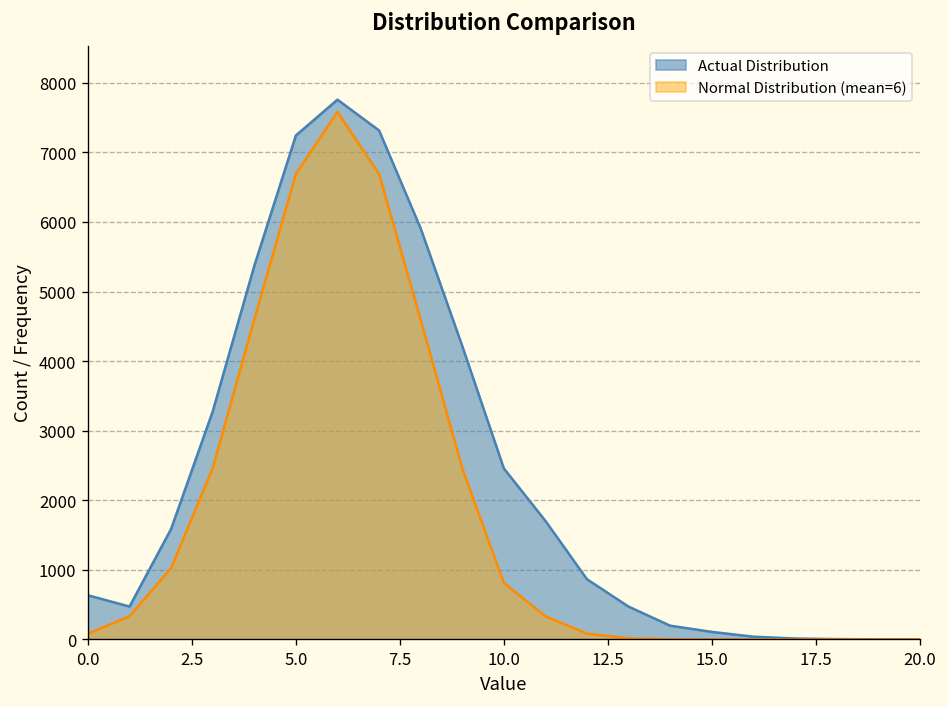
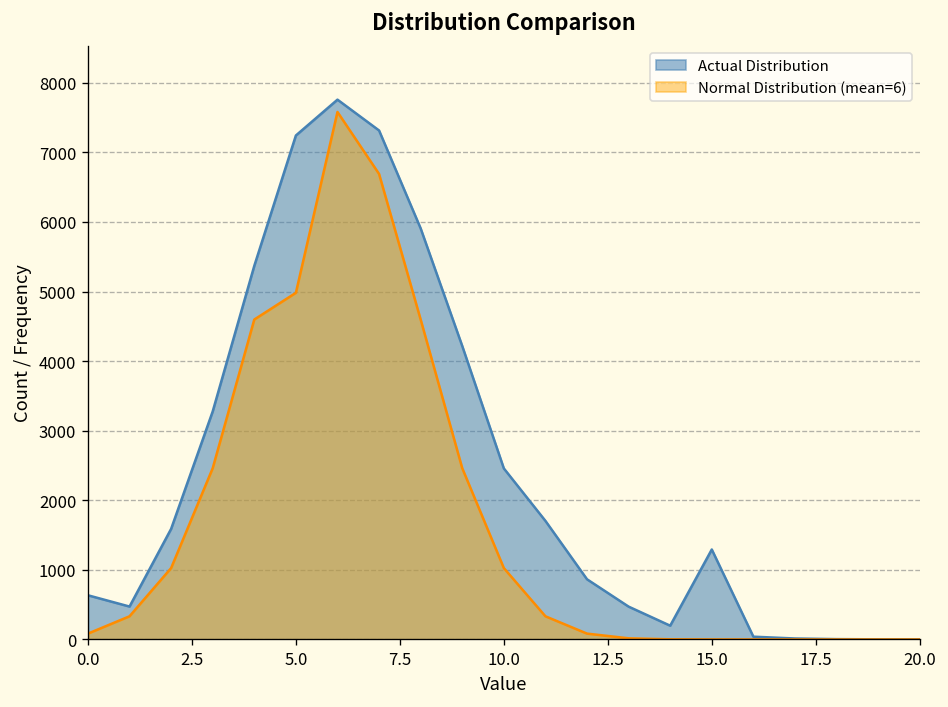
  {
    "Actual Distribution": {
      "0.0": 600,
      "5.0": 7200,
      "10.0": 2500,
-     "15.0": 100
+     "15.0": 1300
    },
    "Normal Distribution (mean=6)": {
      "0.0": 100,
-     "5.0": 6700,
-     "10.0": 800,
+     "5.0": 5000,
+     "10.0": 1000,
      "15.0": 0
    }
  }
